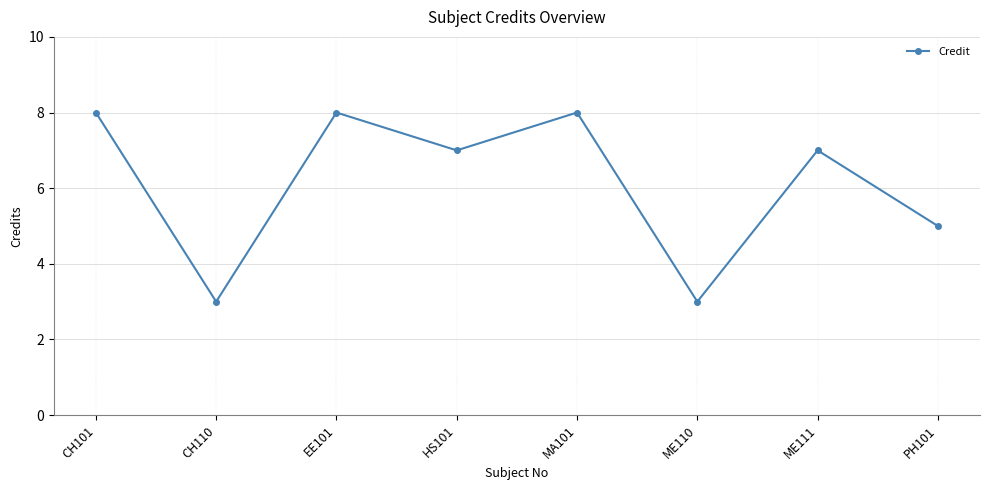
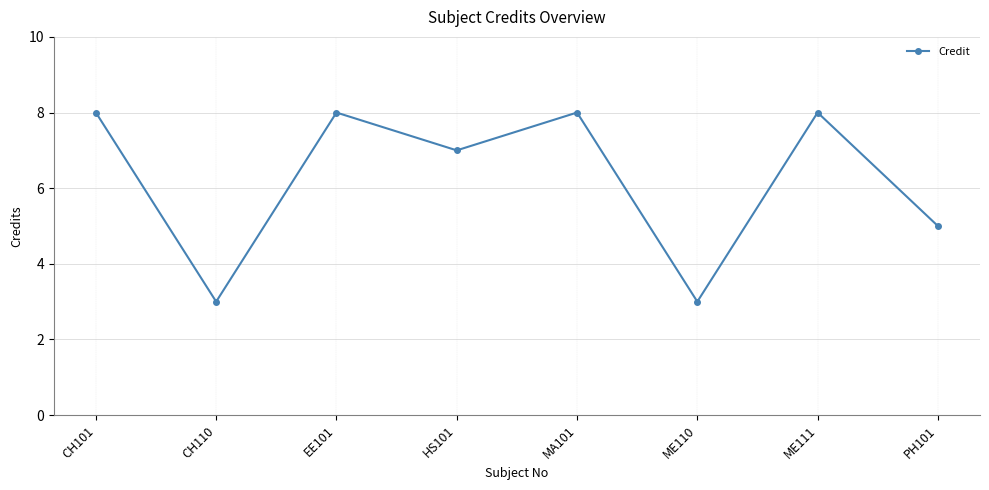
  {
    "CH101": 8,
    "CH110": 3,
    "EE101": 8,
    "HS101": 7,
    "MA101": 8,
    "ME110": 3,
-   "ME111": 7,
+   "ME111": 8,
    "PH101": 5
  }
